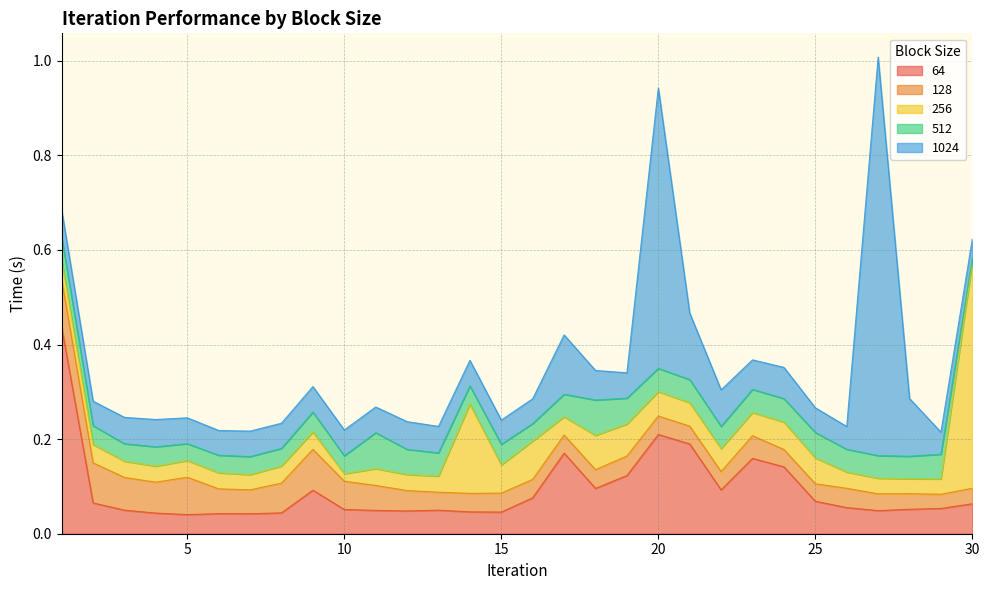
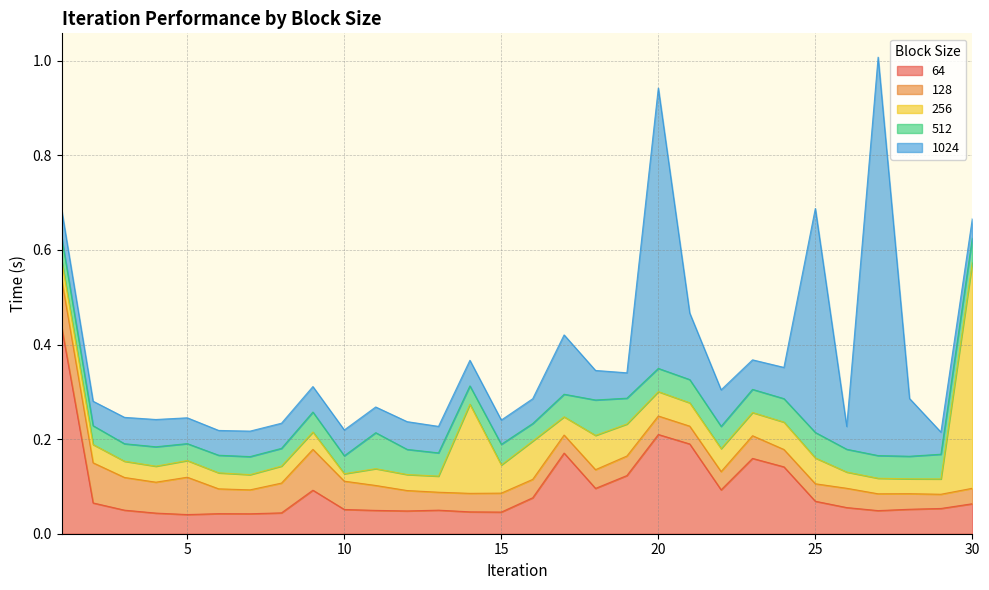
  {
    "256": {
      "5": 0.04,
      "10": 0.02,
      "15": 0.06,
      "20": 0.05,
      "25": 0.05,
      "30": 0.48
    },
    "512": {
      "5": 0.04,
      "10": 0.04,
      "15": 0.04,
      "20": 0.05,
      "25": 0.05,
-     "30": 0.01
+     "30": 0.05
    },
    "1024": {
      "5": 0.05,
      "10": 0.05,
      "15": 0.05,
      "20": 0.59,
-     "25": 0.05,
+     "25": 0.47,
      "30": 0.04
    }
  }
